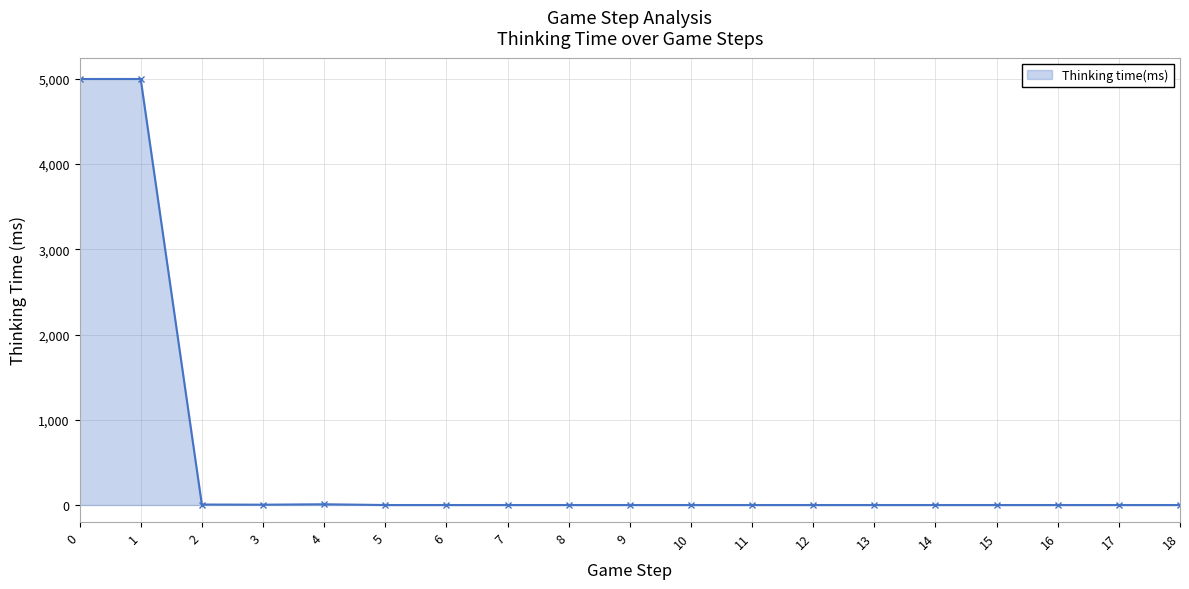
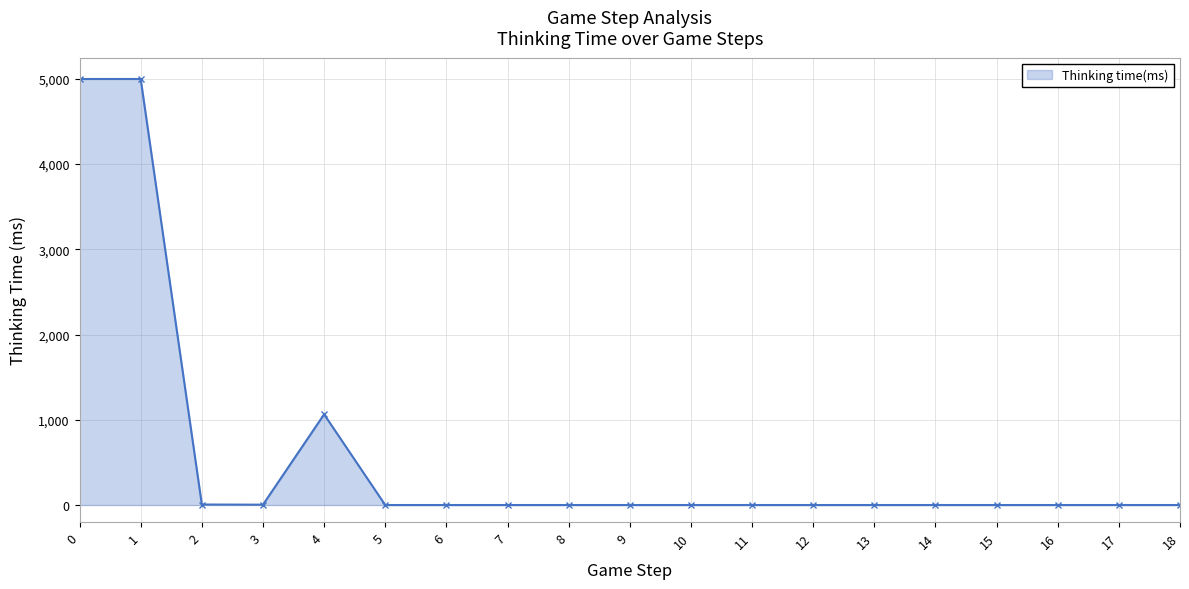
  {
    "0": "5,000",
    "1": "5,000",
    "2": "0",
    "3": "0",
-   "4": "0",
+   "4": "1,100",
    "5": "0",
    "6": "0",
    "7": "0",
    "8": "0",
    "9": "0",
    "10": "0",
    "11": "0",
    "12": "0",
    "13": "0",
    "14": "0",
    "15": "0",
    "16": "0",
    "17": "0",
    "18": "0"
  }
